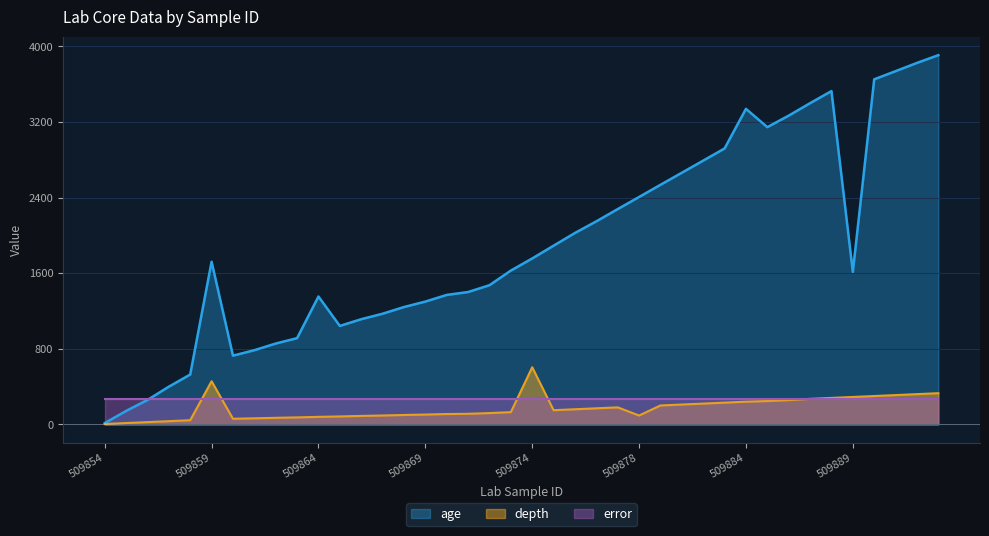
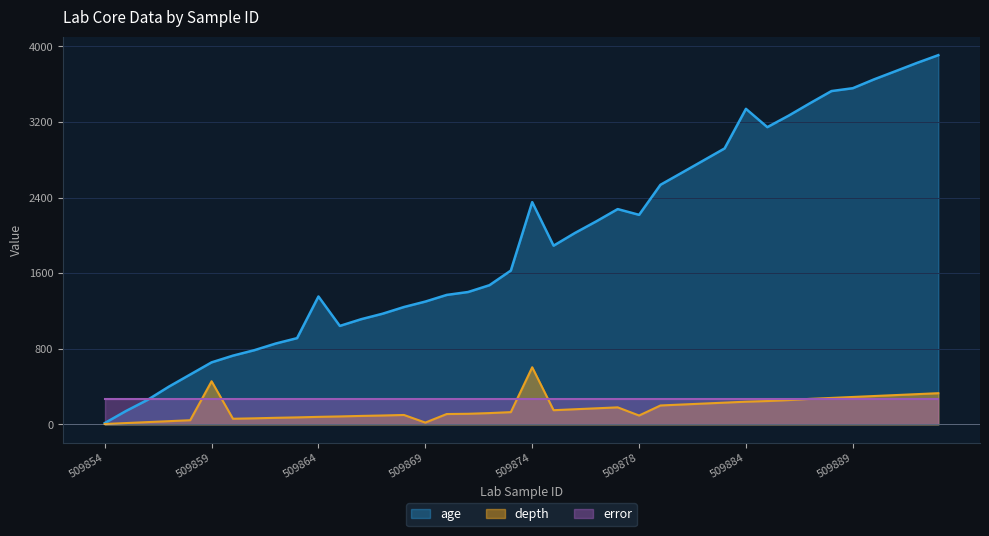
  {
    "age": {
-     "509859": 1700,
+     "509859": 700,
      "509864": 1400,
      "509869": 1300,
-     "509874": 1800,
-     "509878": 2400,
+     "509874": 2400,
+     "509878": 2200,
      "509884": 3300,
-     "509889": 1600
+     "509889": 3600
    },
    "depth": {
      "509859": 500,
      "509864": 100,
-     "509869": 100,
+     "509869": 0,
      "509874": 600,
      "509878": 100
    },
    "error": {
      "509854": 300,
      "509859": 300,
      "509864": 300,
      "509869": 300,
      "509874": 300,
      "509878": 300
    }
  }
